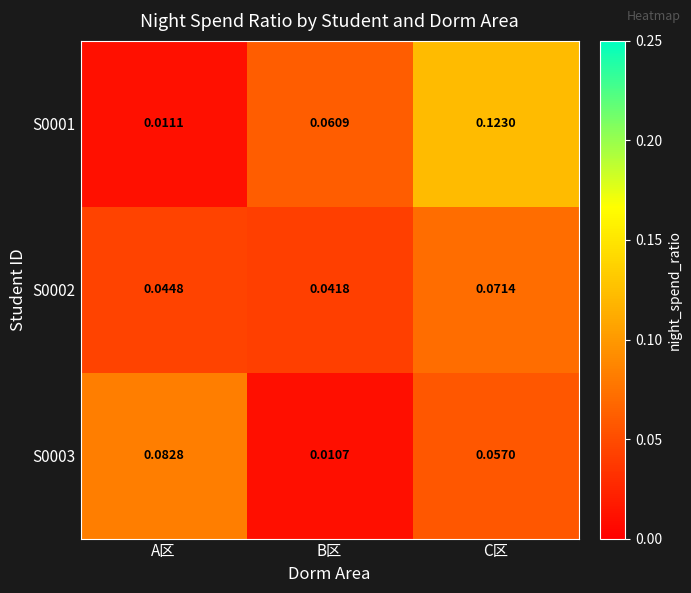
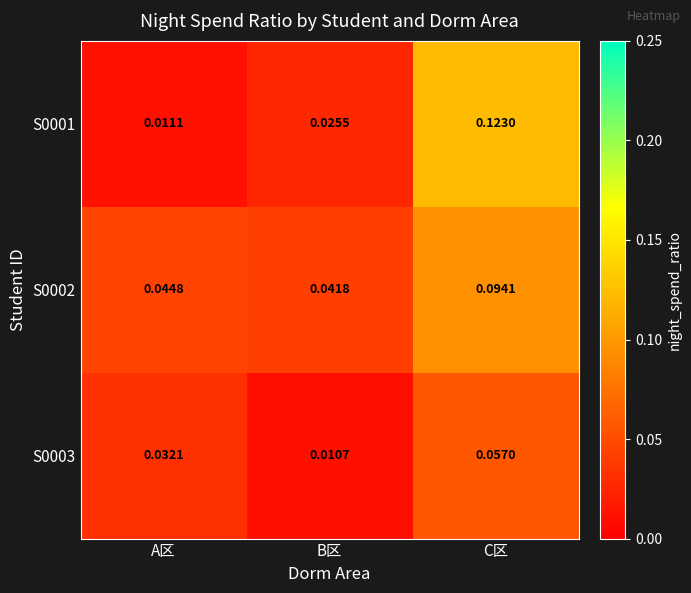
  {
    "S0001": {
      "A区": 0.0111,
-     "B区": 0.0609,
+     "B区": 0.0255,
      "C区": 0.1230
    },
    "S0002": {
      "A区": 0.0448,
      "B区": 0.0418,
-     "C区": 0.0714
+     "C区": 0.0941
    },
    "S0003": {
-     "A区": 0.0828,
+     "A区": 0.0321,
      "B区": 0.0107,
      "C区": 0.0570
    }
  }
